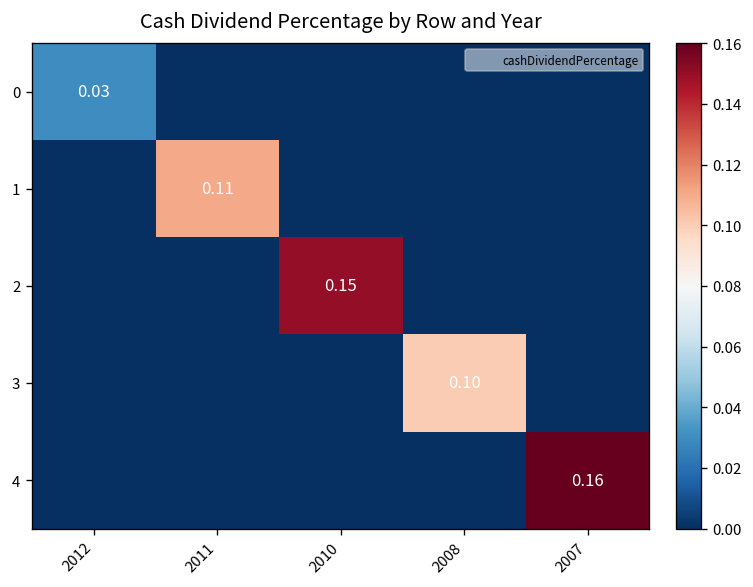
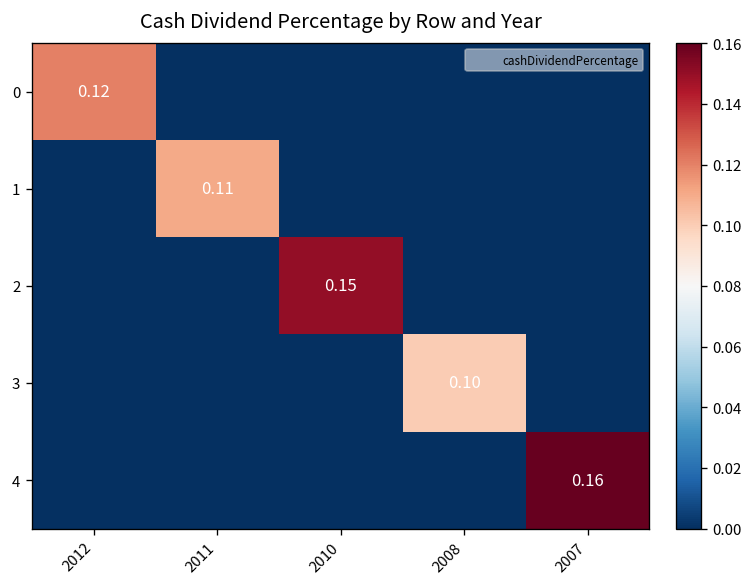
  {
    "0": {
-     "2012": 0.03
+     "2012": 0.12
    },
    "1": {
      "2011": 0.11
    },
    "2": {
      "2010": 0.15
    },
    "3": {
      "2008": 0.10
    },
    "4": {
      "2007": 0.16
    }
  }
